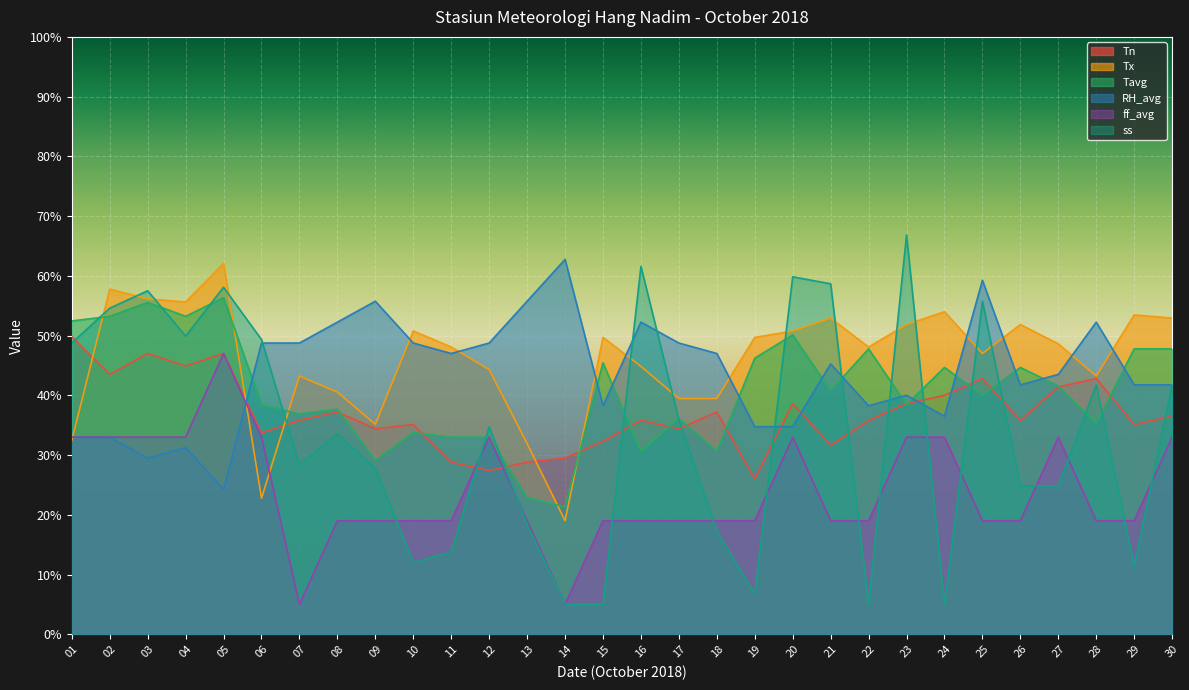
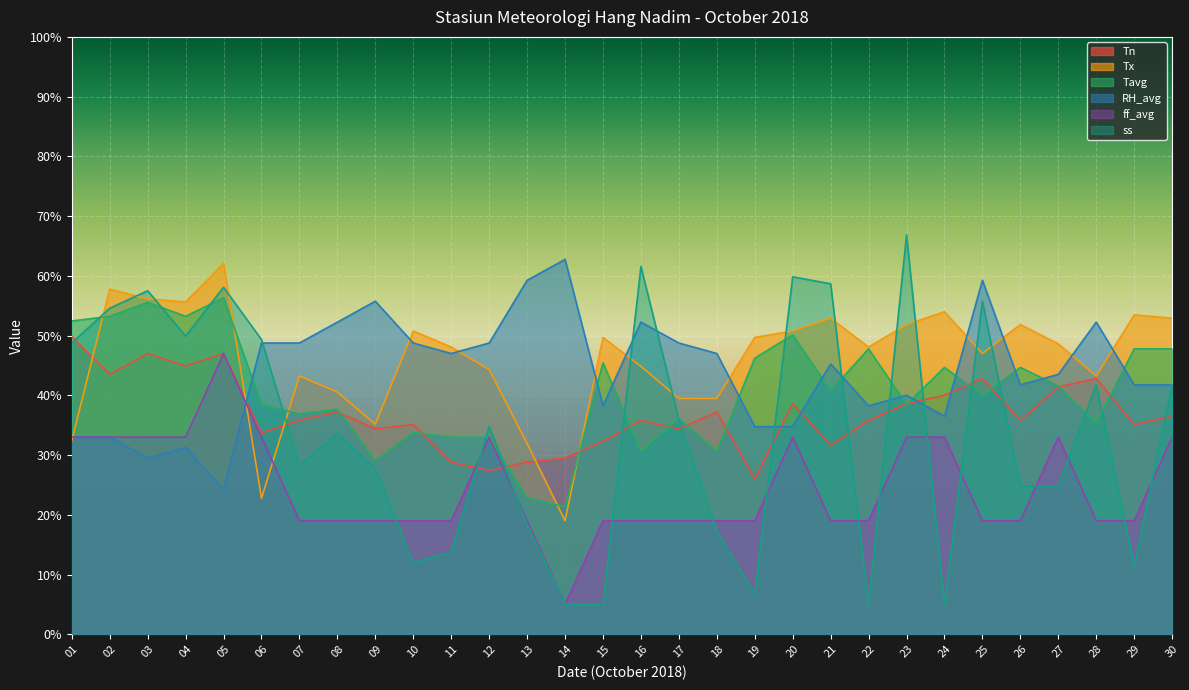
  {
    "Tn": {
      "01": "50%",
      "02": "44%",
      "03": "47%",
      "04": "45%",
      "06": "34%",
      "07": "36%",
      "08": "37%",
      "09": "34%",
      "10": "35%",
      "11": "29%",
      "12": "27%",
      "13": "29%",
      "14": "30%",
      "15": "32%",
      "16": "36%",
      "17": "34%",
      "18": "37%",
      "19": "26%",
      "20": "39%",
      "21": "32%",
      "22": "36%",
      "24": "40%",
      "25": "43%",
      "26": "36%",
      "28": "43%",
      "29": "35%",
      "30": "37%"
    },
    "Tx": {
      "01": "32%",
      "02": "58%",
      "03": "56%",
      "04": "56%",
      "05": "62%",
      "06": "23%",
      "07": "43%",
      "08": "41%",
      "09": "35%",
      "10": "51%",
      "11": "48%",
      "12": "44%",
      "13": "32%",
      "14": "19%",
      "15": "50%",
      "16": "45%",
      "17": "39%",
      "18": "39%",
      "19": "50%",
      "20": "51%",
      "21": "53%",
      "23": "52%",
      "24": "54%",
      "25": "47%",
      "26": "52%",
      "27": "49%",
      "28": "43%",
      "29": "53%",
      "30": "53%"
    },
    "RH_avg": {
      "03": "30%",
      "04": "31%",
      "05": "24%",
      "06": "49%",
      "07": "49%",
      "08": "52%",
      "09": "56%",
      "10": "49%",
      "11": "47%",
      "12": "49%",
-     "13": "56%",
+     "13": "59%",
      "14": "63%",
      "15": "38%",
      "16": "52%",
      "17": "49%",
      "18": "47%",
      "19": "35%",
      "20": "35%",
      "21": "45%",
      "22": "38%",
      "23": "40%",
      "24": "37%",
      "25": "59%",
      "26": "42%",
      "27": "44%",
      "28": "52%",
      "29": "42%"
    },
    "ff_avg": {
      "03": "33%",
      "04": "33%",
      "06": "33%",
-     "07": "5%",
+     "07": "19%",
      "08": "19%",
      "09": "19%",
      "10": "19%",
      "11": "19%",
      "13": "19%",
      "15": "19%",
      "16": "19%",
      "17": "19%",
      "18": "19%",
      "19": "19%",
      "20": "33%",
      "21": "19%",
      "22": "19%",
      "23": "33%",
      "24": "33%",
      "25": "19%",
      "26": "19%",
      "27": "33%",
      "28": "19%",
      "29": "19%",
      "30": "33%"
    }
  }
